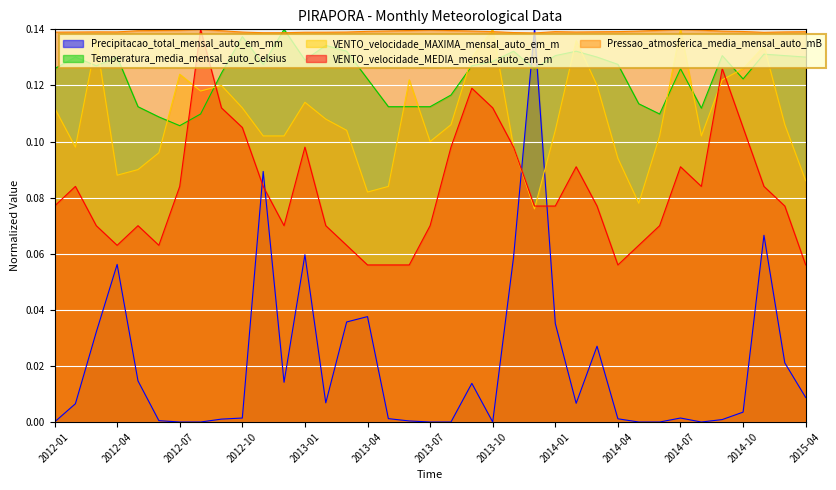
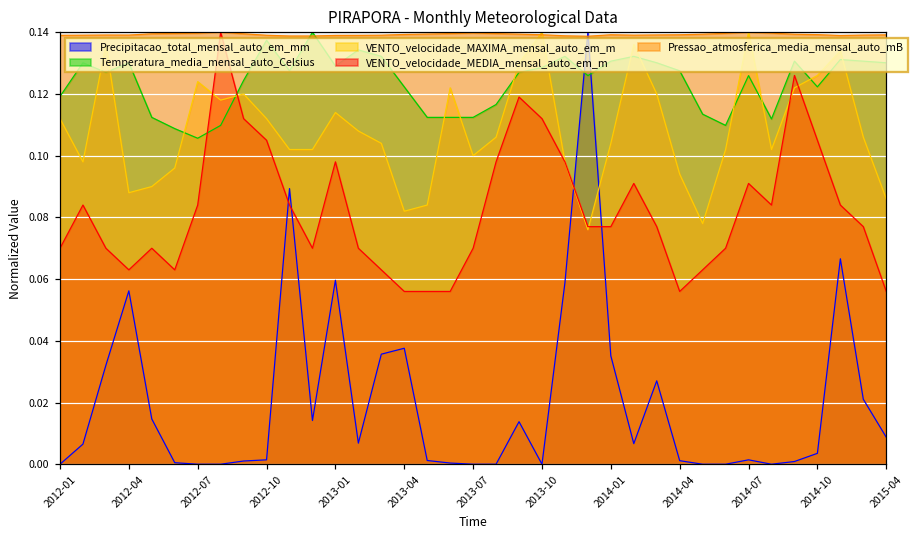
  {
    "Precipitacao_total_mensal_auto_em_mm": {
      "2012-01": 0.000,
      "2012-04": 0.056,
      "2012-07": 0.000,
      "2012-10": 0.001,
      "2013-01": 0.060,
      "2013-04": 0.038,
      "2013-07": 0.000,
      "2013-10": 0.000,
      "2014-01": 0.035,
      "2014-04": 0.001,
      "2014-07": 0.001,
      "2014-10": 0.004,
      "2015-04": 0.009
    },
    "Temperatura_media_mensal_auto_Celsius": {
-     "2012-01": 0.126,
+     "2012-01": 0.119,
      "2012-07": 0.106,
      "2013-04": 0.122,
      "2013-07": 0.112,
      "2014-07": 0.126,
      "2014-10": 0.122
    },
    "VENTO_velocidade_MEDIA_mensal_auto_em_m": {
-     "2012-01": 0.077,
+     "2012-01": 0.070,
      "2012-04": 0.063,
      "2012-07": 0.084,
      "2012-10": 0.105,
      "2013-01": 0.098,
      "2013-04": 0.056,
      "2013-07": 0.070,
      "2013-10": 0.112,
      "2014-01": 0.077,
      "2014-04": 0.056,
      "2014-07": 0.091,
      "2014-10": 0.105,
      "2015-04": 0.056
    }
  }
